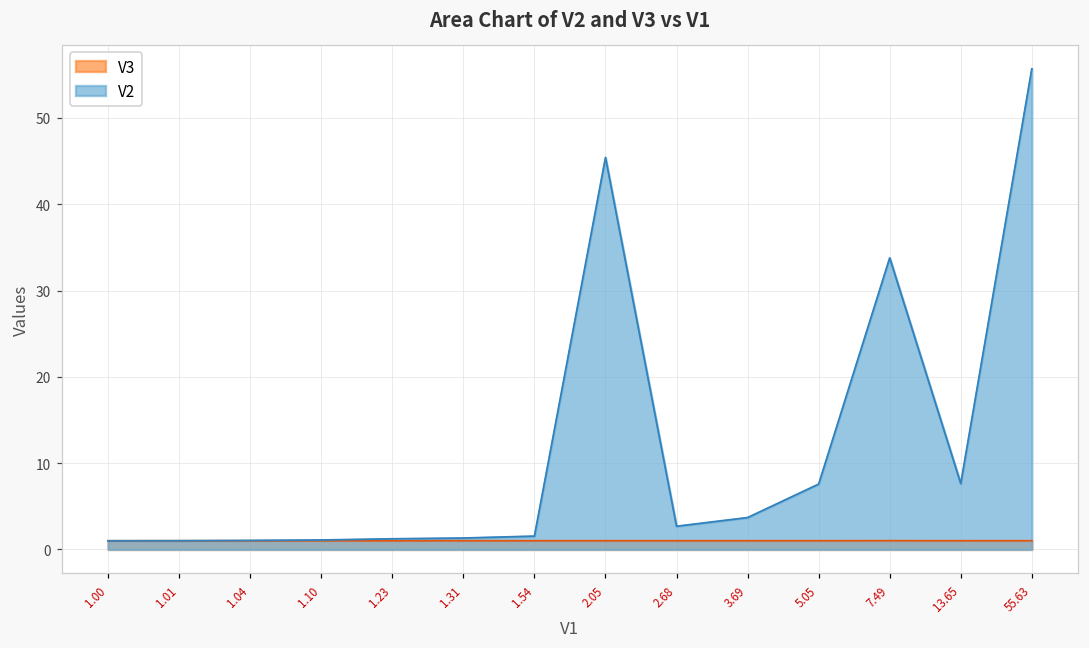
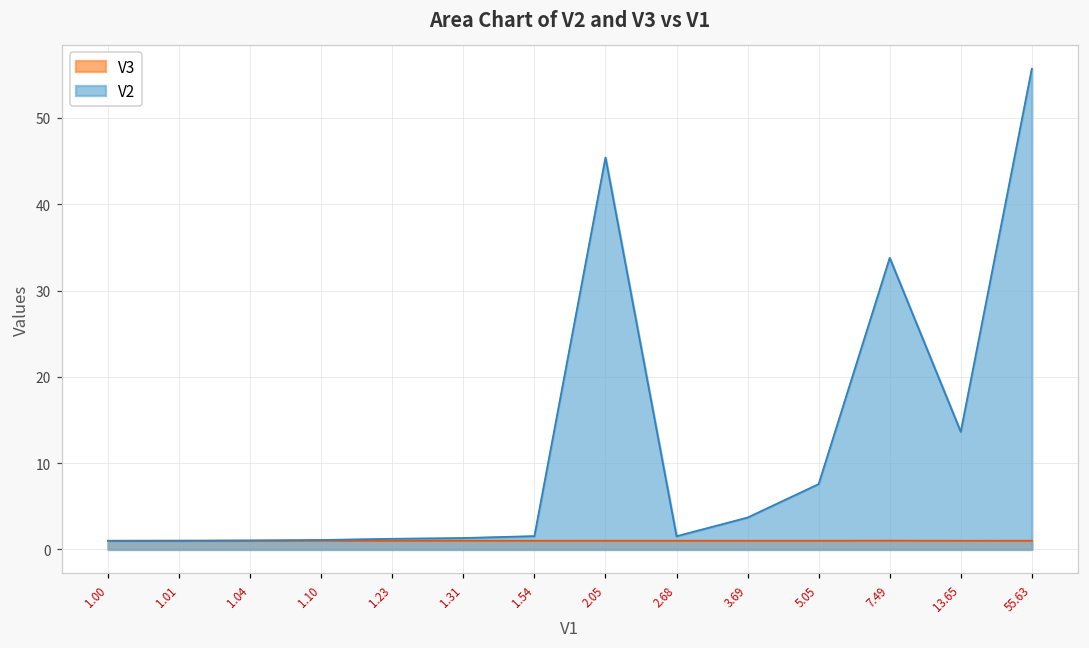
  {
    "V3": {
      "1.54": 1,
      "2.05": 1,
      "2.68": 1,
      "3.69": 1,
      "5.05": 1,
      "7.49": 1,
      "13.65": 1,
      "55.63": 1
    },
    "V2": {
      "1.54": 2,
      "2.05": 45,
-     "2.68": 3,
+     "2.68": 2,
      "3.69": 4,
      "5.05": 8,
      "7.49": 34,
-     "13.65": 8,
+     "13.65": 14,
      "55.63": 56
    }
  }
